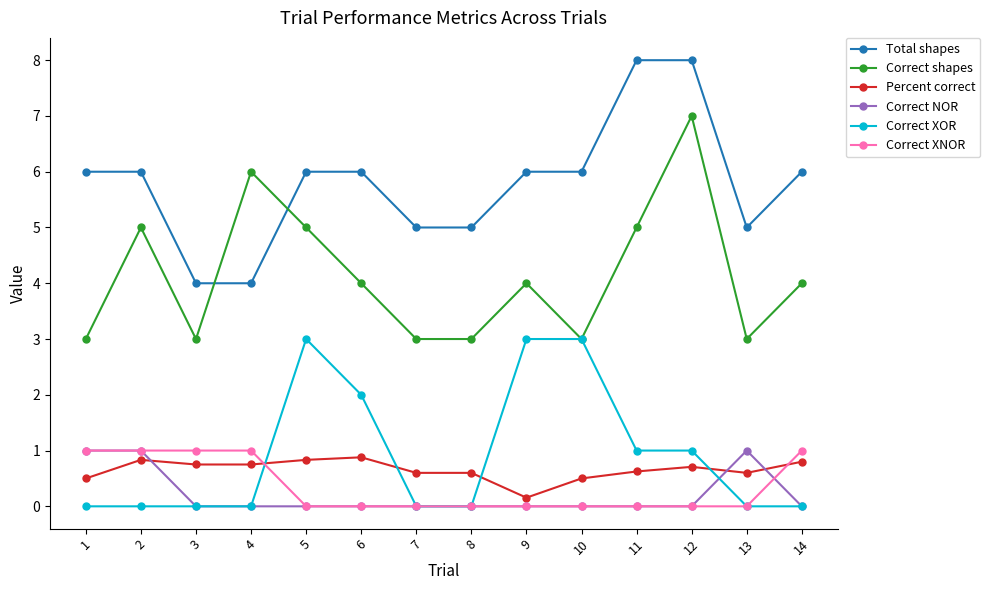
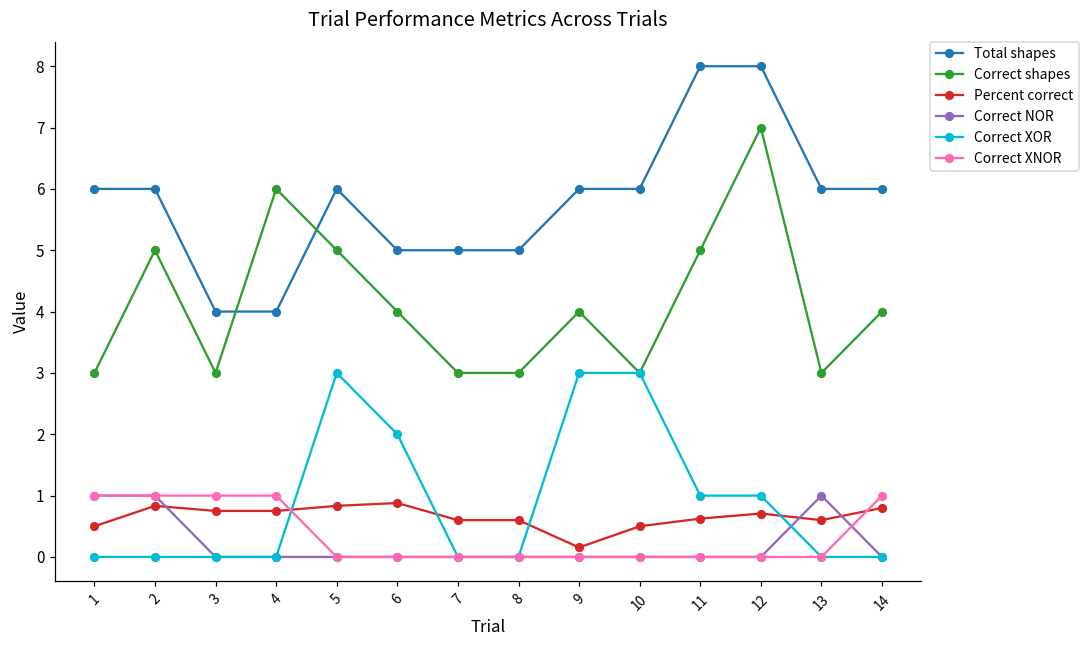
  {
    "Total shapes": {
      "1": 6,
      "2": 6,
      "3": 4,
      "4": 4,
      "5": 6,
-     "6": 6,
+     "6": 5,
      "7": 5,
      "8": 5,
      "9": 6,
      "10": 6,
      "11": 8,
      "12": 8,
-     "13": 5,
+     "13": 6,
      "14": 6
    },
    "Correct shapes": {
      "1": 3,
      "2": 5,
      "3": 3,
      "4": 6,
      "5": 5,
      "6": 4,
      "7": 3,
      "8": 3,
      "9": 4,
      "11": 5,
      "12": 7,
      "13": 3,
      "14": 4
    },
    "Percent correct": {
      "1": 0.5,
      "2": 0.8,
      "3": 0.8,
      "4": 0.8,
      "5": 0.8,
      "6": 0.9,
      "7": 0.6,
      "8": 0.6,
      "9": 0.2,
      "10": 0.5,
      "11": 0.6,
      "12": 0.7,
      "13": 0.6,
      "14": 0.8
    },
    "Correct NOR": {
      "13": 1
    },
    "Correct XOR": {
      "1": 0,
      "2": 0,
      "5": 3,
      "6": 2,
      "9": 3,
      "11": 1,
      "12": 1
    },
    "Correct XNOR": {
      "3": 1,
      "4": 1,
      "14": 1
    }
  }
